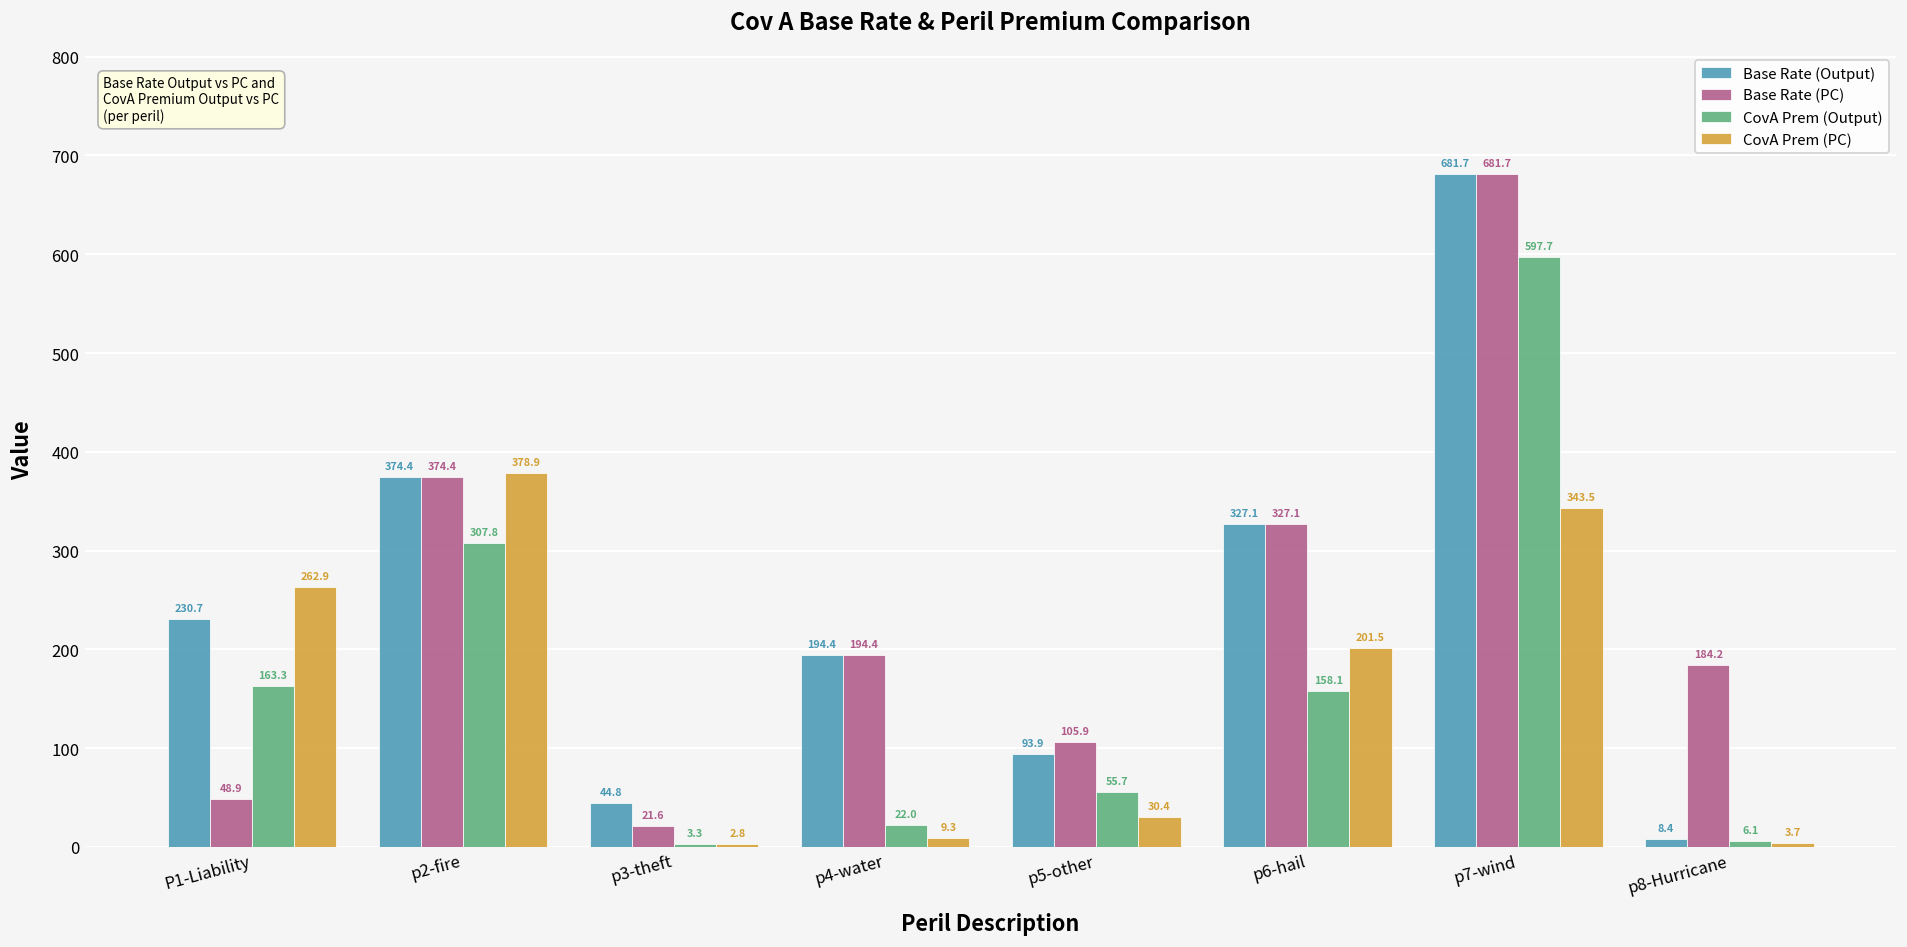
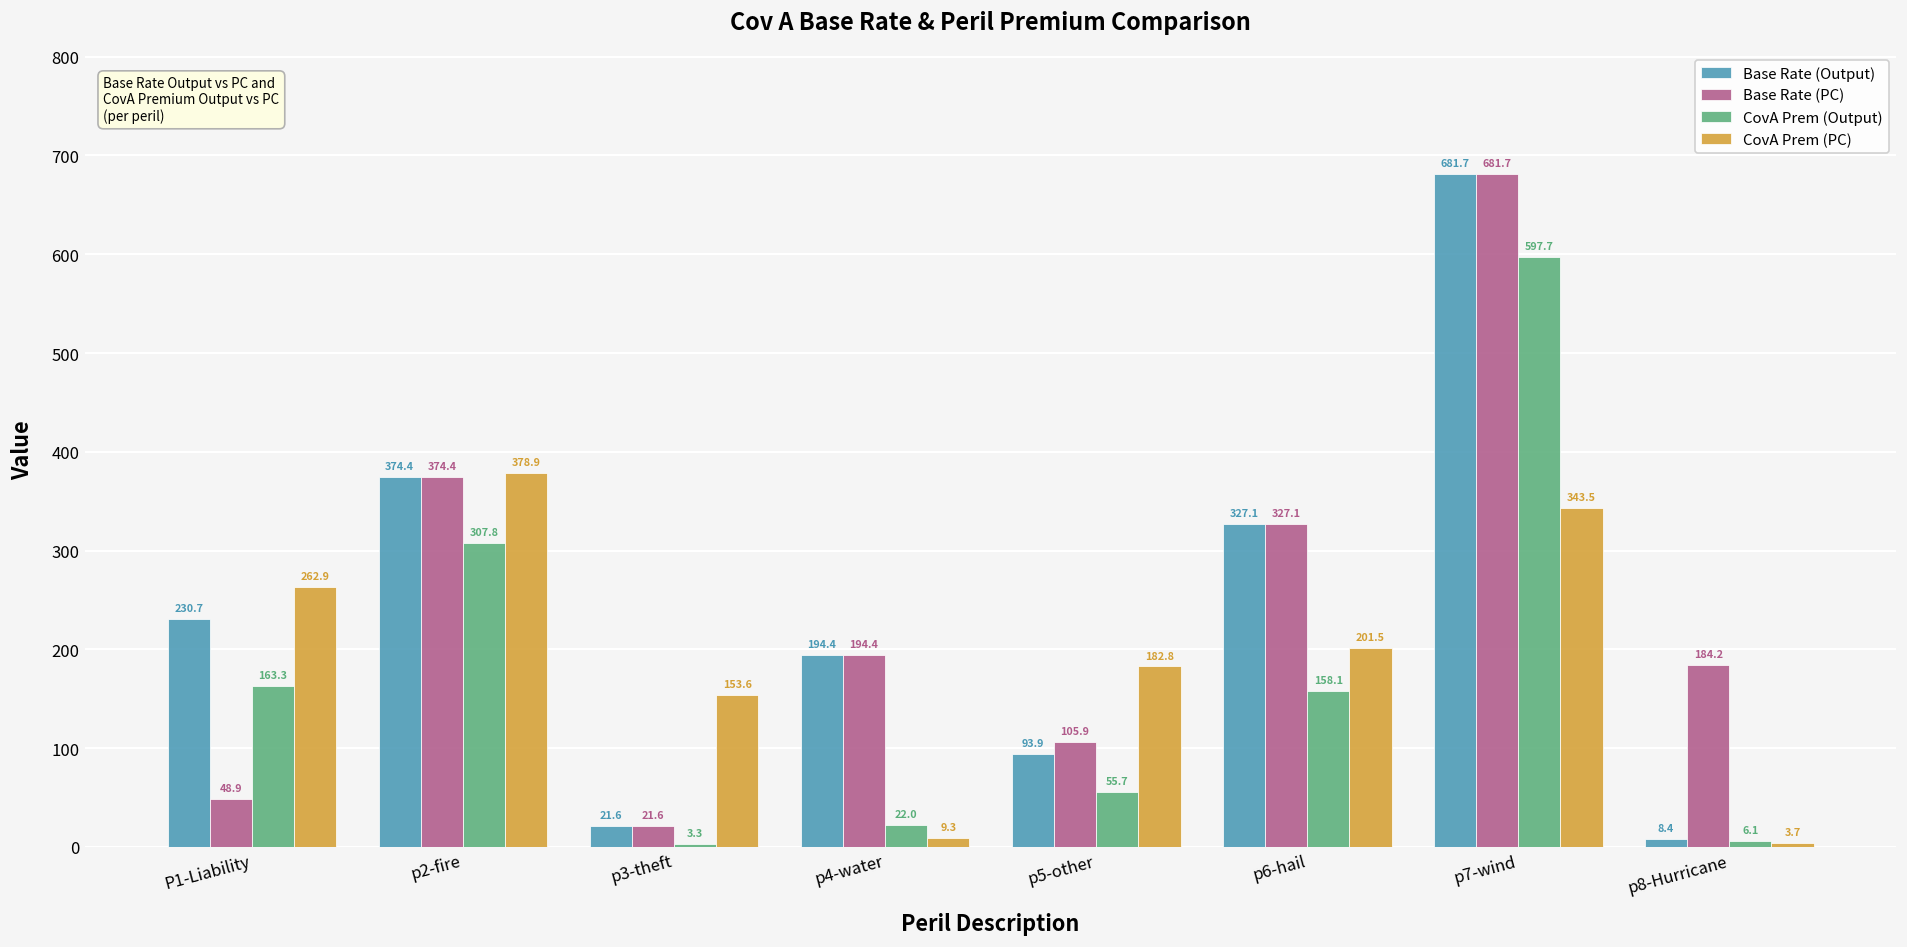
  {
    "Base Rate (Output)": {
      "P1-Liability": 230.7,
      "p2-fire": 374.4,
-     "p3-theft": 44.8,
+     "p3-theft": 21.6,
      "p4-water": 194.4,
      "p5-other": 93.9,
      "p6-hail": 327.1,
      "p7-wind": 681.7,
      "p8-Hurricane": 8.4
    },
    "Base Rate (PC)": {
      "P1-Liability": 48.9,
      "p2-fire": 374.4,
      "p3-theft": 21.6,
      "p4-water": 194.4,
      "p5-other": 105.9,
      "p6-hail": 327.1,
      "p7-wind": 681.7,
      "p8-Hurricane": 184.2
    },
    "CovA Prem (Output)": {
      "P1-Liability": 163.3,
      "p2-fire": 307.8,
      "p3-theft": 3.3,
      "p4-water": 22.0,
      "p5-other": 55.7,
      "p6-hail": 158.1,
      "p7-wind": 597.7,
      "p8-Hurricane": 6.1
    },
    "CovA Prem (PC)": {
      "P1-Liability": 262.9,
      "p2-fire": 378.9,
-     "p3-theft": 2.8,
+     "p3-theft": 153.6,
      "p4-water": 9.3,
-     "p5-other": 30.4,
+     "p5-other": 182.8,
      "p6-hail": 201.5,
      "p7-wind": 343.5,
      "p8-Hurricane": 3.7
    }
  }
